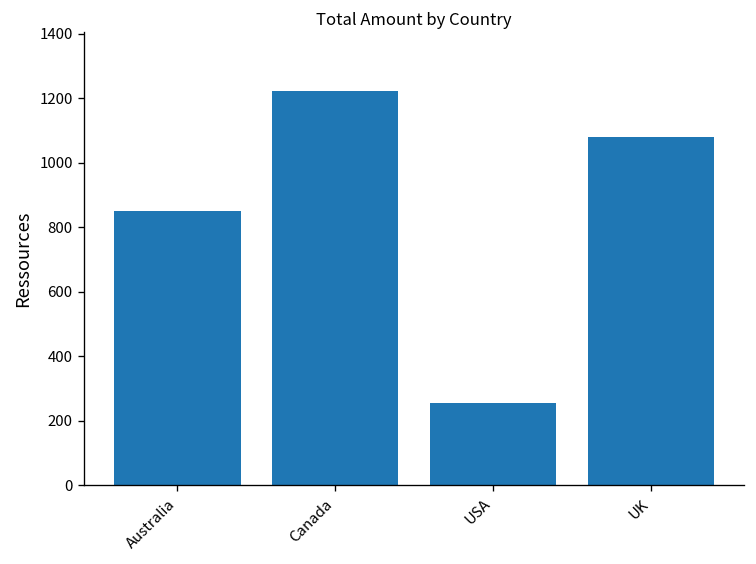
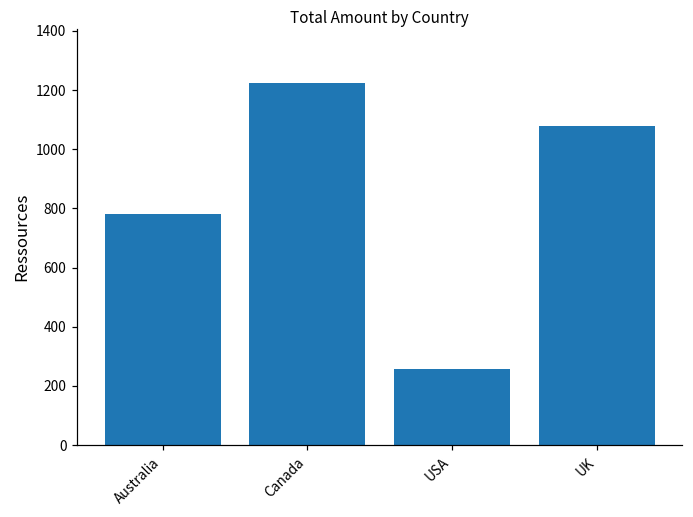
  {
-   "Australia": 850,
+   "Australia": 780,
    "Canada": 1220,
    "USA": 260,
    "UK": 1080
  }
